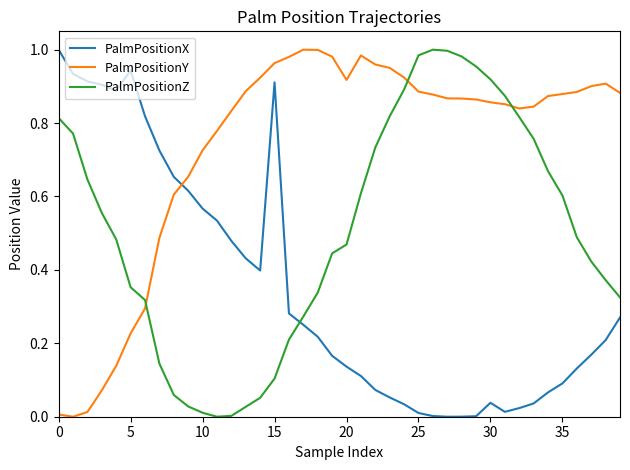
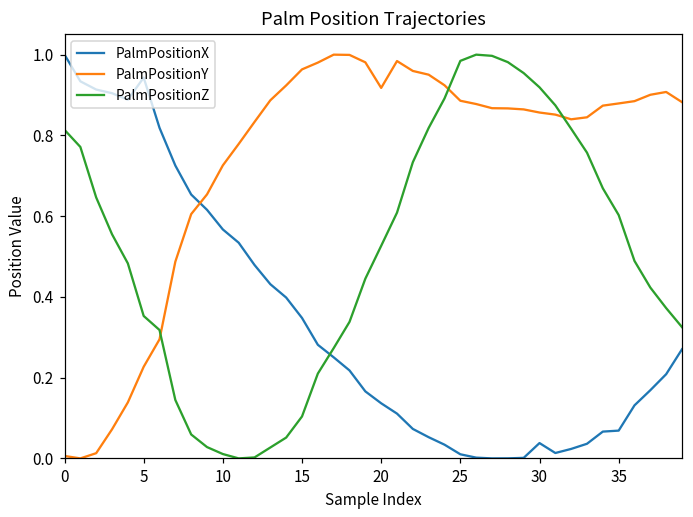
  {
    "PalmPositionX": {
      "0": 1.00,
      "10": 0.57,
-     "15": 0.91,
+     "15": 0.35,
      "20": 0.14,
      "25": 0.01,
      "30": 0.04,
-     "35": 0.09
+     "35": 0.07
    },
    "PalmPositionY": {
      "0": 0.01,
      "5": 0.23,
      "10": 0.73,
      "15": 0.96,
      "20": 0.92,
      "25": 0.89,
      "30": 0.86,
      "35": 0.88
    },
    "PalmPositionZ": {
      "0": 0.81,
      "5": 0.35,
      "10": 0.01,
      "15": 0.10,
-     "20": 0.47,
+     "20": 0.53,
      "25": 0.98,
      "30": 0.92,
      "35": 0.60
    }
  }
